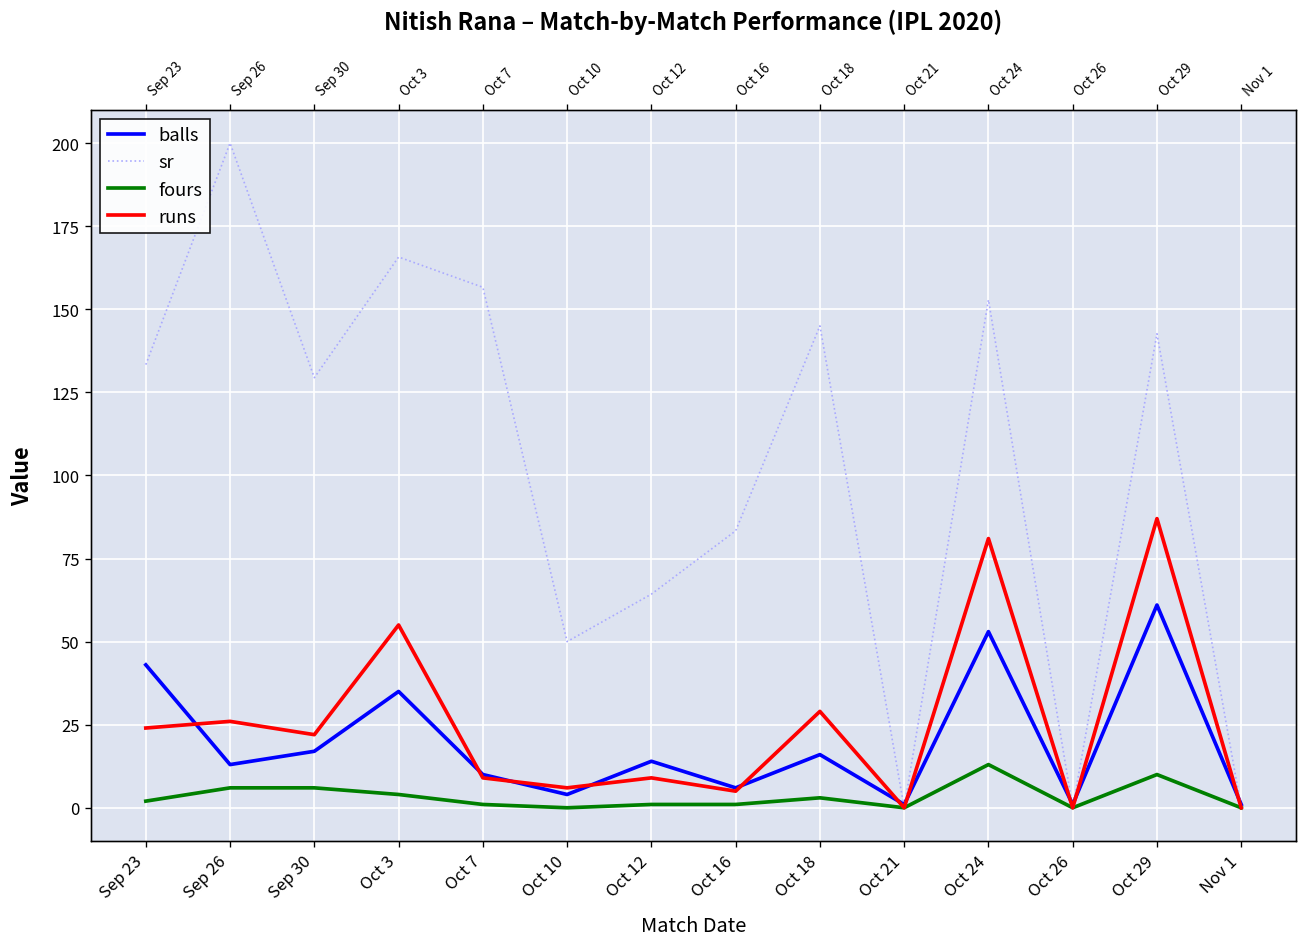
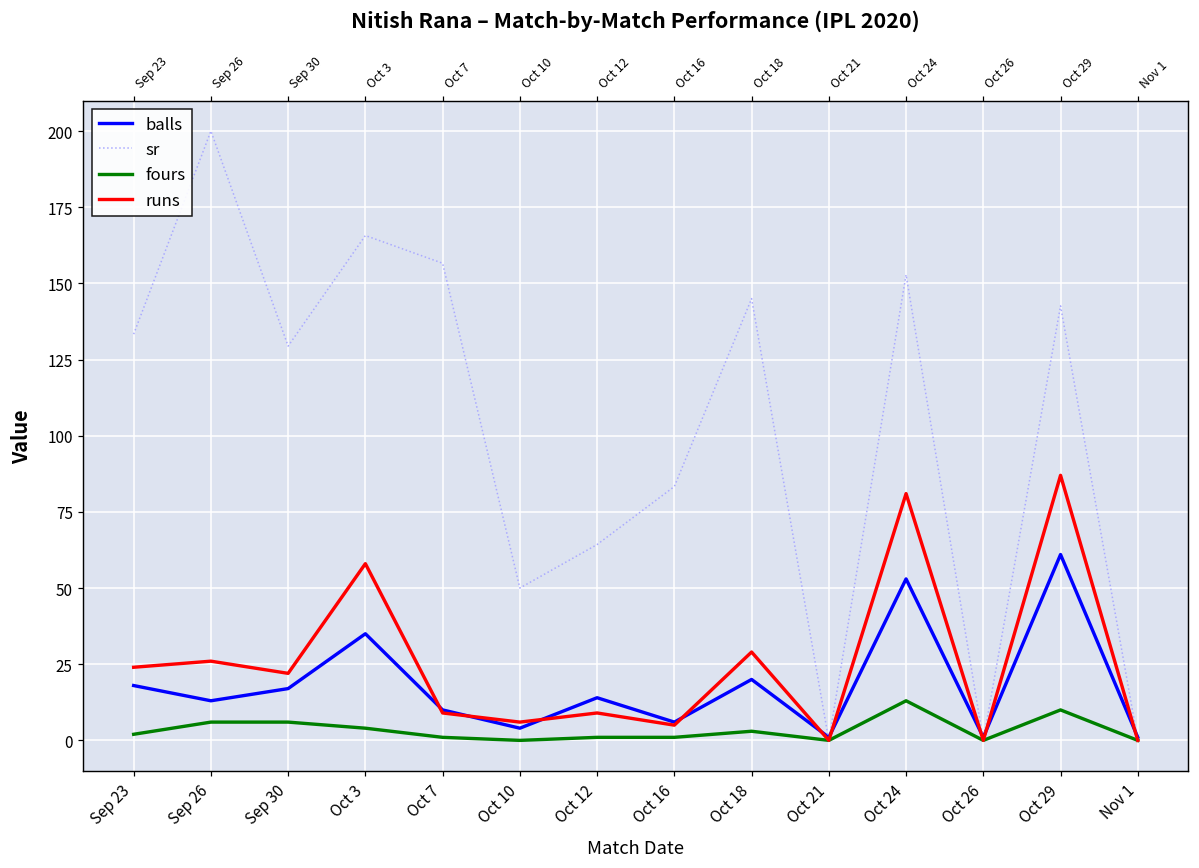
  {
    "balls": {
-     "Sep 23": 43,
+     "Sep 23": 18,
      "Sep 26": 13,
      "Sep 30": 17,
      "Oct 3": 35,
      "Oct 7": 10,
      "Oct 10": 4,
      "Oct 12": 14,
      "Oct 16": 6,
-     "Oct 18": 16,
+     "Oct 18": 20,
      "Oct 21": 1,
      "Oct 24": 53,
      "Oct 26": 1,
      "Oct 29": 61,
      "Nov 1": 1
    },
    "sr": {
      "Sep 23": 133,
      "Sep 26": 200,
      "Sep 30": 129,
      "Oct 3": 166,
      "Oct 7": 157,
      "Oct 10": 50,
      "Oct 12": 64,
      "Oct 16": 83,
      "Oct 18": 145,
      "Oct 24": 153,
      "Oct 29": 143
    },
    "fours": {
      "Sep 23": 2,
      "Sep 26": 6,
      "Sep 30": 6,
      "Oct 3": 4,
      "Oct 7": 1,
      "Oct 10": 0,
      "Oct 12": 1,
      "Oct 16": 1,
      "Oct 18": 3,
      "Oct 24": 13,
      "Oct 29": 10
    },
    "runs": {
      "Sep 23": 24,
      "Sep 26": 26,
      "Sep 30": 22,
-     "Oct 3": 55,
+     "Oct 3": 58,
      "Oct 7": 9,
      "Oct 10": 6,
      "Oct 12": 9,
      "Oct 16": 5,
      "Oct 18": 29,
      "Oct 24": 81,
      "Oct 29": 87
    }
  }
